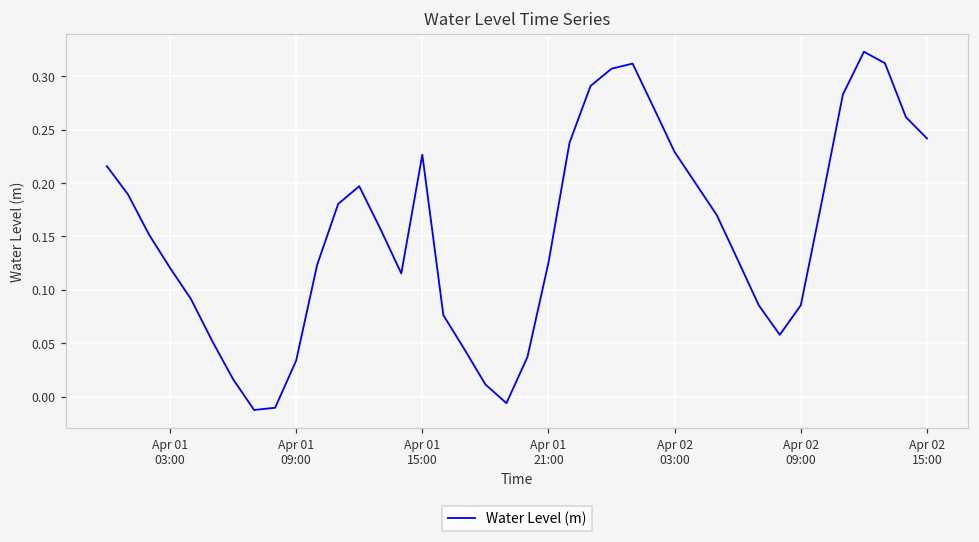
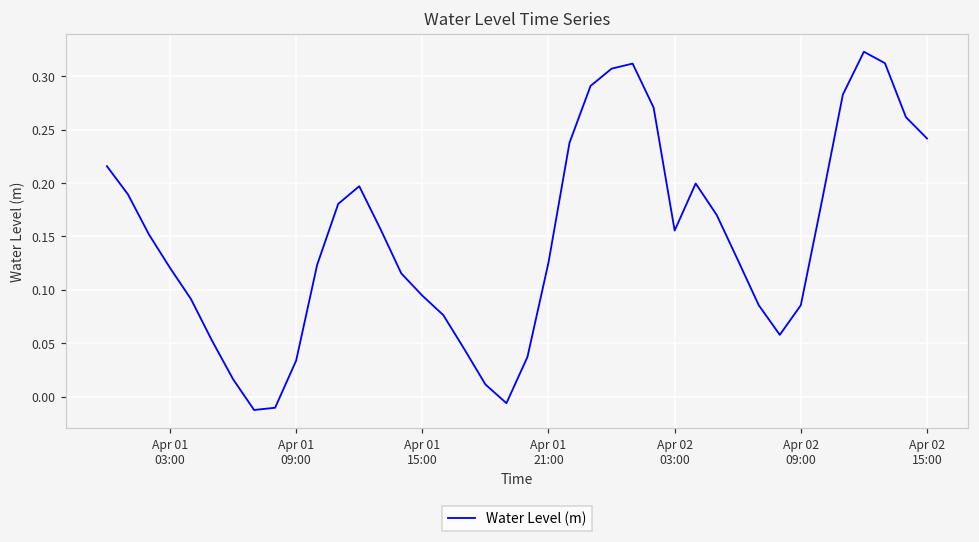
  {
    "Apr 01 03:00": 0.12,
    "Apr 01 09:00": 0.03,
-   "Apr 01 15:00": 0.23,
+   "Apr 01 15:00": 0.09,
    "Apr 01 21:00": 0.13,
-   "Apr 02 03:00": 0.23,
+   "Apr 02 03:00": 0.16,
    "Apr 02 09:00": 0.09,
    "Apr 02 15:00": 0.24
  }
